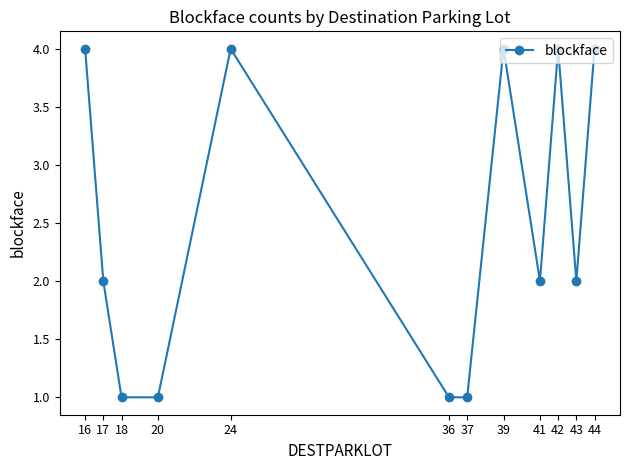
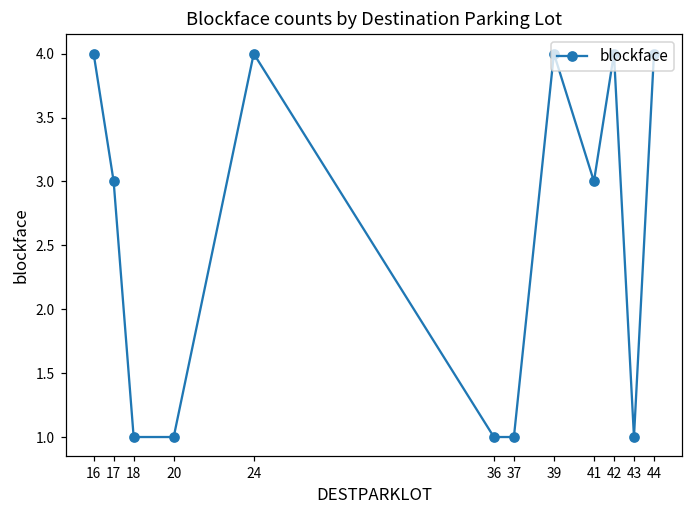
  {
    "16": 4,
-   "17": 2,
+   "17": 3,
    "18": 1,
    "20": 1,
    "24": 4,
    "36": 1,
    "37": 1,
-   "41": 2,
-   "43": 2
+   "41": 3,
+   "43": 1
  }
